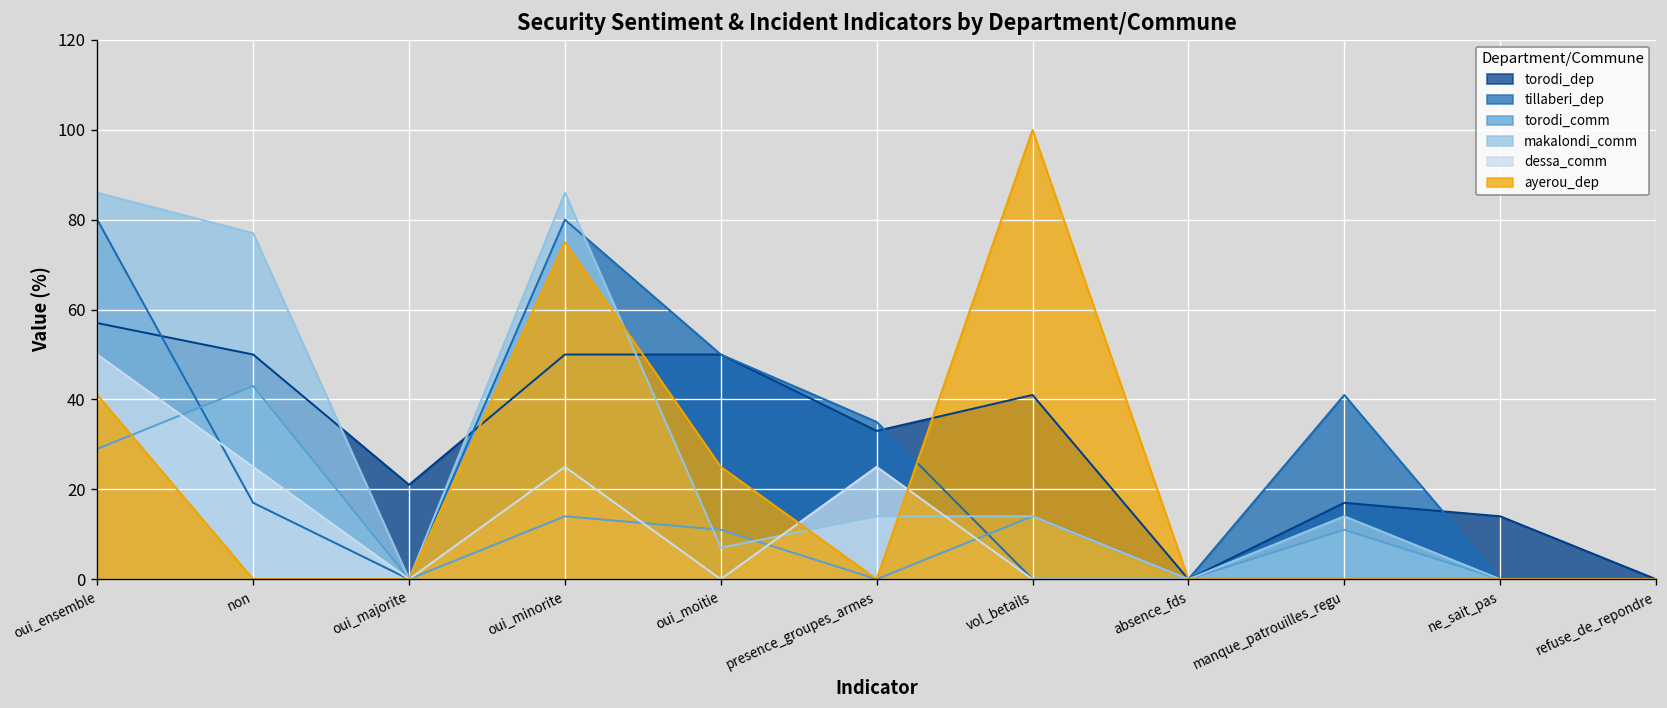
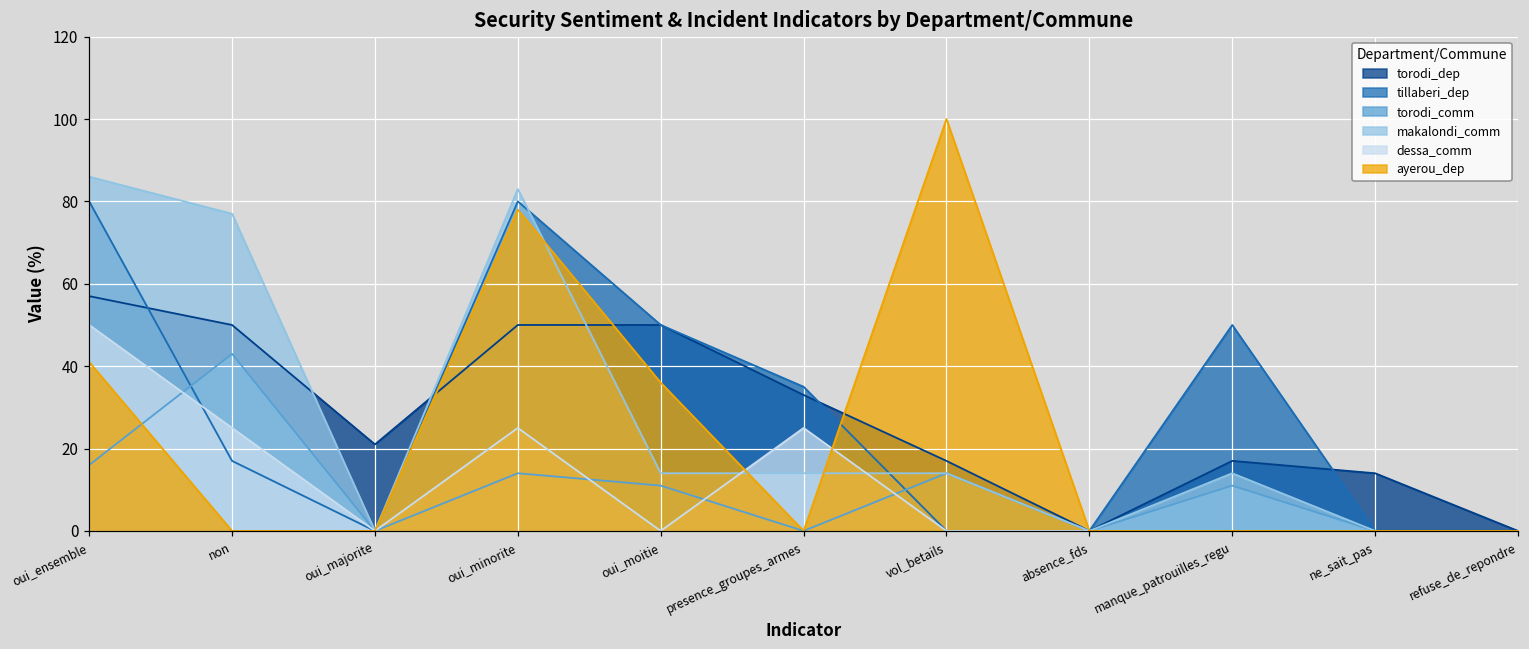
  {
    "torodi_dep": {
      "oui_ensemble": 57,
      "non": 50,
      "oui_majorite": 21,
      "oui_minorite": 50,
      "presence_groupes_armes": 33,
-     "vol_betails": 41,
+     "vol_betails": 17,
      "manque_patrouilles_regu": 17,
      "ne_sait_pas": 14
    },
    "tillaberi_dep": {
      "oui_ensemble": 80,
      "non": 17,
      "oui_minorite": 80,
      "presence_groupes_armes": 35,
-     "manque_patrouilles_regu": 41
+     "manque_patrouilles_regu": 50
    },
    "torodi_comm": {
-     "oui_ensemble": 29,
+     "oui_ensemble": 16,
      "non": 43,
      "oui_minorite": 14,
      "oui_moitie": 11,
      "manque_patrouilles_regu": 11
    },
    "makalondi_comm": {
      "oui_ensemble": 86,
      "non": 77,
-     "oui_minorite": 86,
-     "oui_moitie": 7,
+     "oui_minorite": 83,
+     "oui_moitie": 14,
      "presence_groupes_armes": 14,
      "manque_patrouilles_regu": 14
    },
    "dessa_comm": {
      "oui_ensemble": 50,
      "non": 25,
      "oui_minorite": 25,
      "oui_moitie": 0,
      "presence_groupes_armes": 25
    },
    "ayerou_dep": {
      "oui_ensemble": 41,
      "non": 0,
-     "oui_minorite": 75,
-     "oui_moitie": 25,
+     "oui_minorite": 78,
+     "oui_moitie": 36,
      "vol_betails": 100
    }
  }
